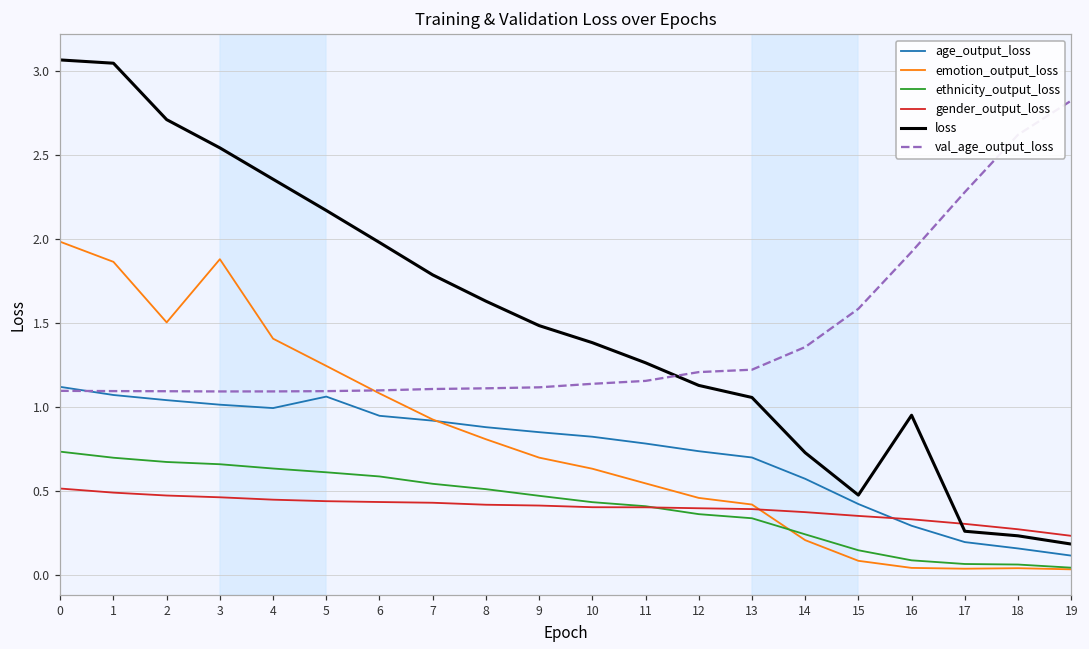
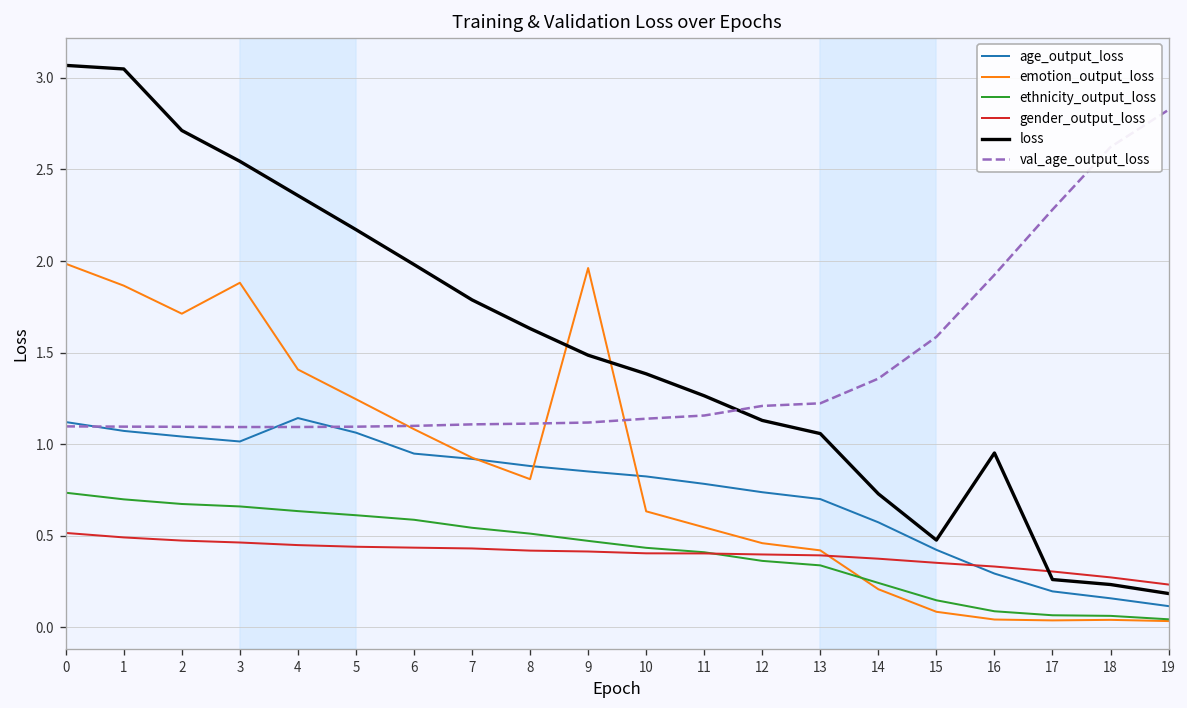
  {
    "age_output_loss": {
      "0": 1.12,
      "1": 1.07,
      "2": 1.04,
      "3": 1.01,
-     "4": 0.99,
+     "4": 1.14,
      "5": 1.06,
      "6": 0.95,
      "8": 0.88,
      "9": 0.85,
      "10": 0.82,
      "11": 0.78,
      "12": 0.74,
      "13": 0.70,
      "14": 0.57,
      "15": 0.42,
      "16": 0.29,
      "17": 0.20,
      "18": 0.16,
      "19": 0.12
    },
    "emotion_output_loss": {
      "0": 1.99,
      "1": 1.87,
-     "2": 1.51,
+     "2": 1.71,
      "3": 1.88,
      "4": 1.41,
      "5": 1.25,
      "6": 1.08,
      "8": 0.81,
-     "9": 0.70,
+     "9": 1.96,
      "10": 0.63,
      "11": 0.55,
      "12": 0.46,
      "13": 0.42,
      "14": 0.21,
      "15": 0.09,
      "16": 0.04,
      "17": 0.04,
      "18": 0.04
    },
    "ethnicity_output_loss": {
      "0": 0.74,
      "1": 0.70,
      "2": 0.67,
      "3": 0.66,
      "4": 0.63,
      "5": 0.61,
      "6": 0.59,
      "7": 0.54,
      "8": 0.51,
      "9": 0.47,
      "10": 0.43,
      "12": 0.36,
      "13": 0.34,
      "14": 0.24,
      "15": 0.15,
      "16": 0.09,
      "17": 0.07,
      "18": 0.06
    },
    "gender_output_loss": {
      "0": 0.52,
      "1": 0.49,
      "2": 0.47,
      "3": 0.46,
      "4": 0.45,
      "5": 0.44,
      "6": 0.44,
      "7": 0.43,
      "8": 0.42,
      "9": 0.41,
      "10": 0.40,
      "12": 0.40,
      "13": 0.39,
      "14": 0.38,
      "15": 0.35,
      "16": 0.33,
      "17": 0.31,
      "18": 0.27,
      "19": 0.23
    },
    "loss": {
      "0": 3.07,
      "1": 3.05,
      "2": 2.71,
      "3": 2.54,
      "4": 2.36,
      "5": 2.17,
      "6": 1.98,
      "7": 1.79,
      "8": 1.63,
      "9": 1.49,
      "10": 1.38,
      "11": 1.26,
      "12": 1.13,
      "13": 1.06,
      "14": 0.73,
      "15": 0.48,
      "16": 0.95,
      "17": 0.26,
      "18": 0.23,
      "19": 0.18
    },
    "val_age_output_loss": {
      "0": 1.10,
      "1": 1.10,
      "2": 1.10,
      "3": 1.09,
      "4": 1.09,
      "5": 1.10,
      "6": 1.10,
      "7": 1.11,
      "8": 1.11,
      "9": 1.12,
      "10": 1.14,
      "11": 1.16,
      "12": 1.21,
      "13": 1.22,
      "14": 1.36,
      "15": 1.59,
      "16": 1.92,
      "17": 2.28,
      "19": 2.83
    }
  }
